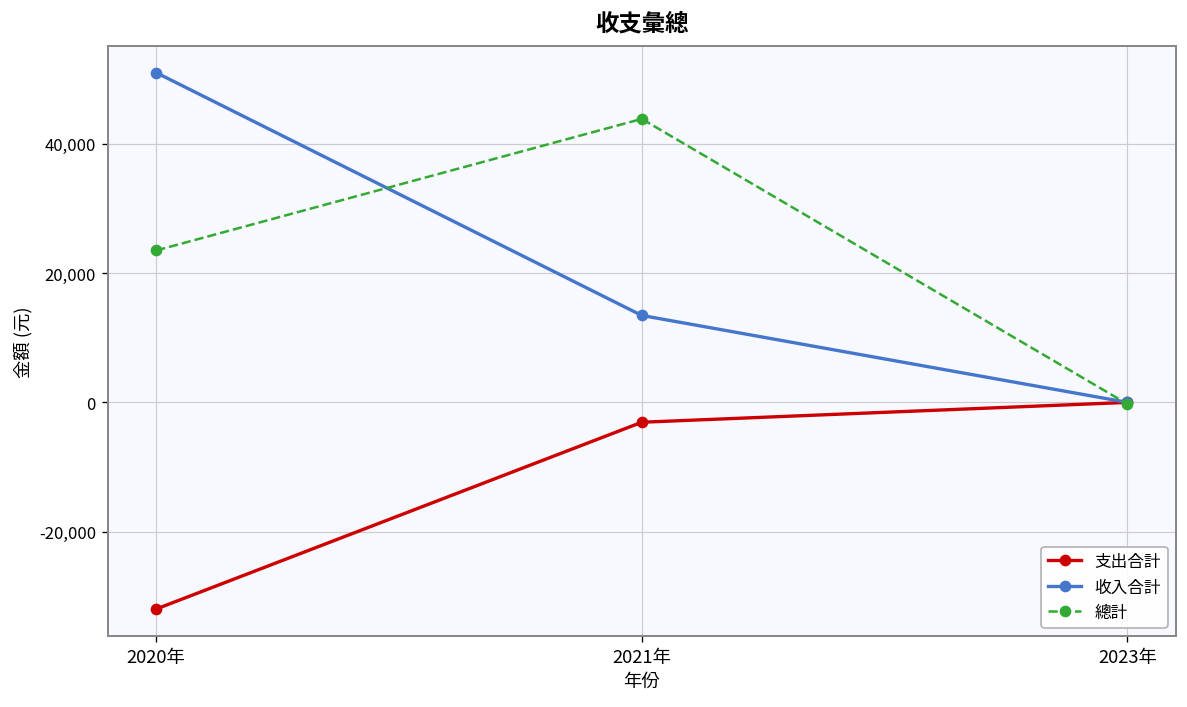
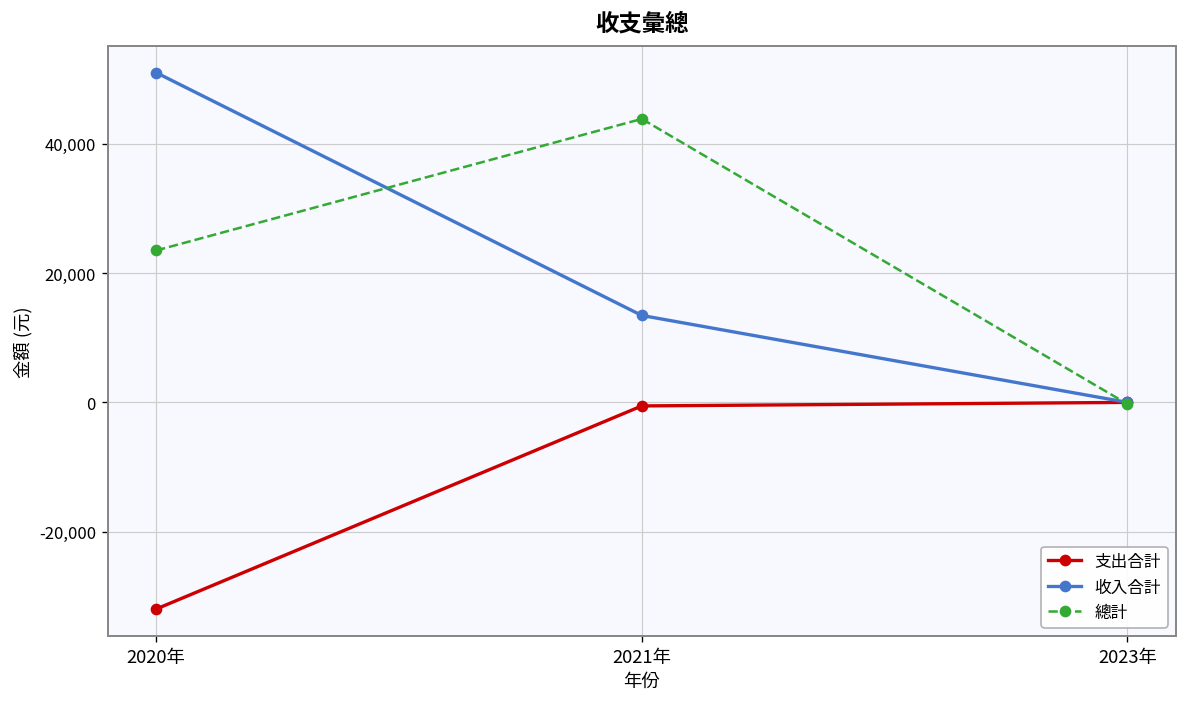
  {
    "支出合計": {
      "2020年": "-32,000",
-     "2021年": "-3,000"
+     "2021年": "-1,000"
    },
    "收入合計": {
      "2020年": "51,000",
      "2021年": "13,000"
    },
    "總計": {
      "2020年": "23,000",
      "2021年": "44,000"
    }
  }
